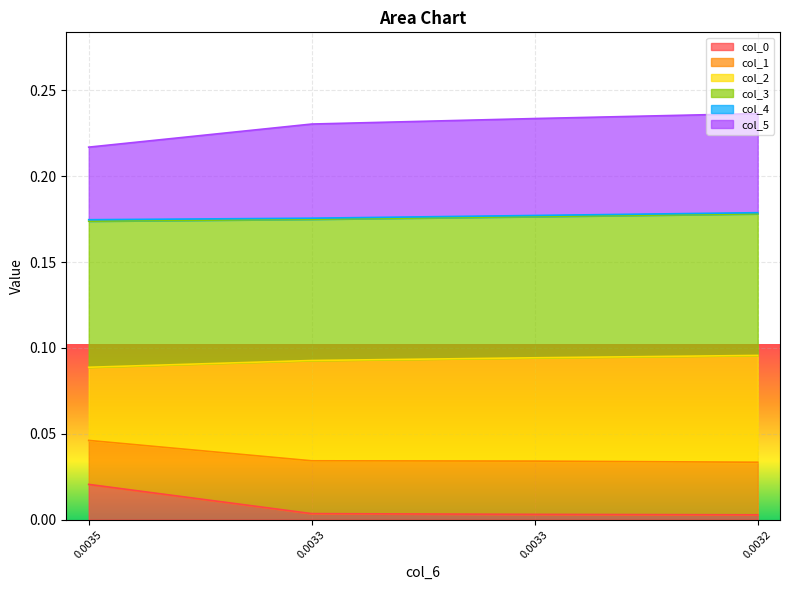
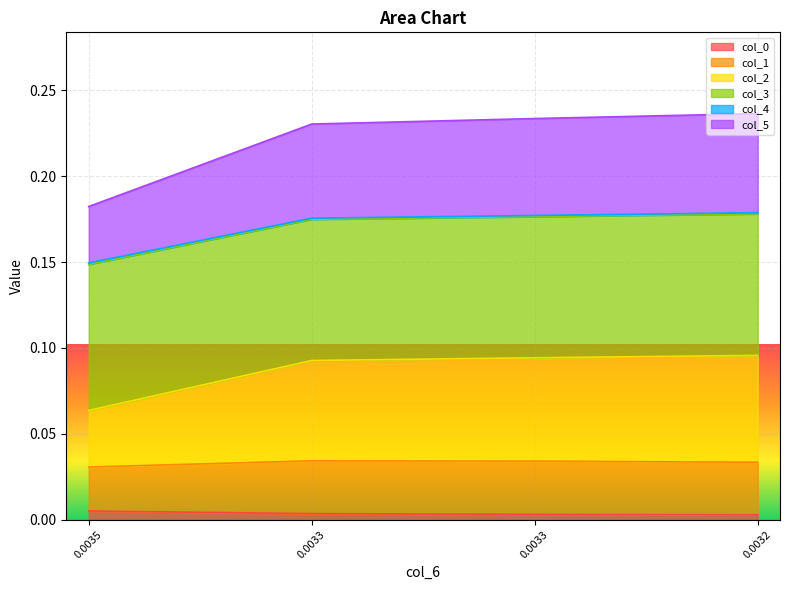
  {
    "col_0": {
-     "0.0035": 0.021,
+     "0.0035": 0.005,
      "0.0032": 0.003
    },
    "col_1": {
      "0.0035": 0.026,
      "0.0032": 0.031
    },
    "col_2": {
-     "0.0035": 0.043,
+     "0.0035": 0.033,
      "0.0032": 0.062
    },
    "col_5": {
-     "0.0035": 0.042
+     "0.0035": 0.033
    }
  }
